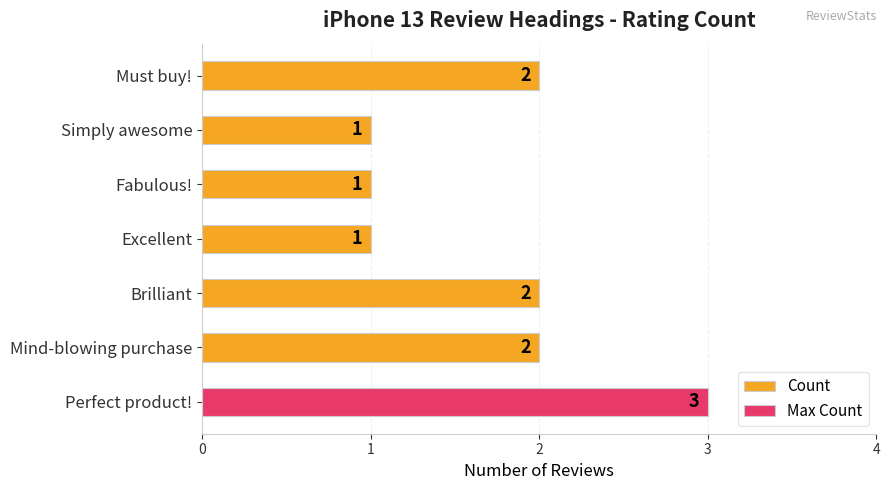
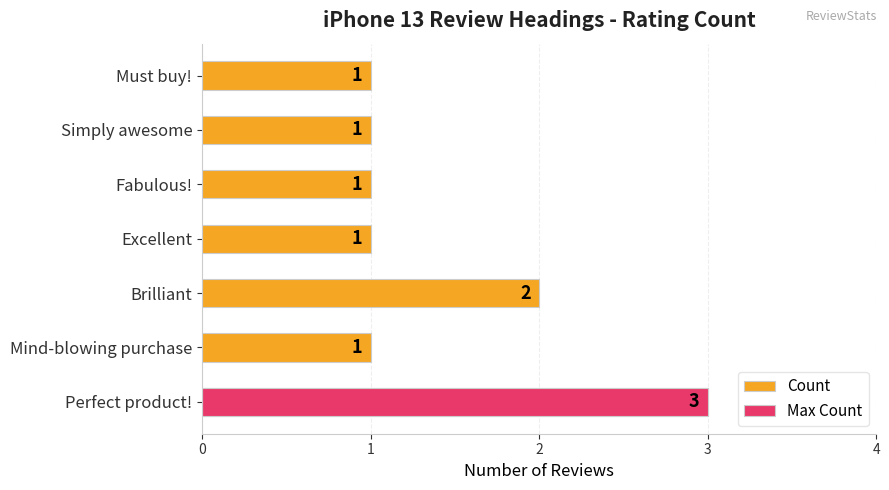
  {
    "Count": {
-     "Must buy!": 2,
+     "Must buy!": 1,
      "Simply awesome": 1,
      "Fabulous!": 1,
      "Excellent": 1,
      "Brilliant": 2,
-     "Mind-blowing purchase": 2,
+     "Mind-blowing purchase": 1,
      "Perfect product!": 3
    },
    "Max Count": {
      "Perfect product!": 3
    }
  }
